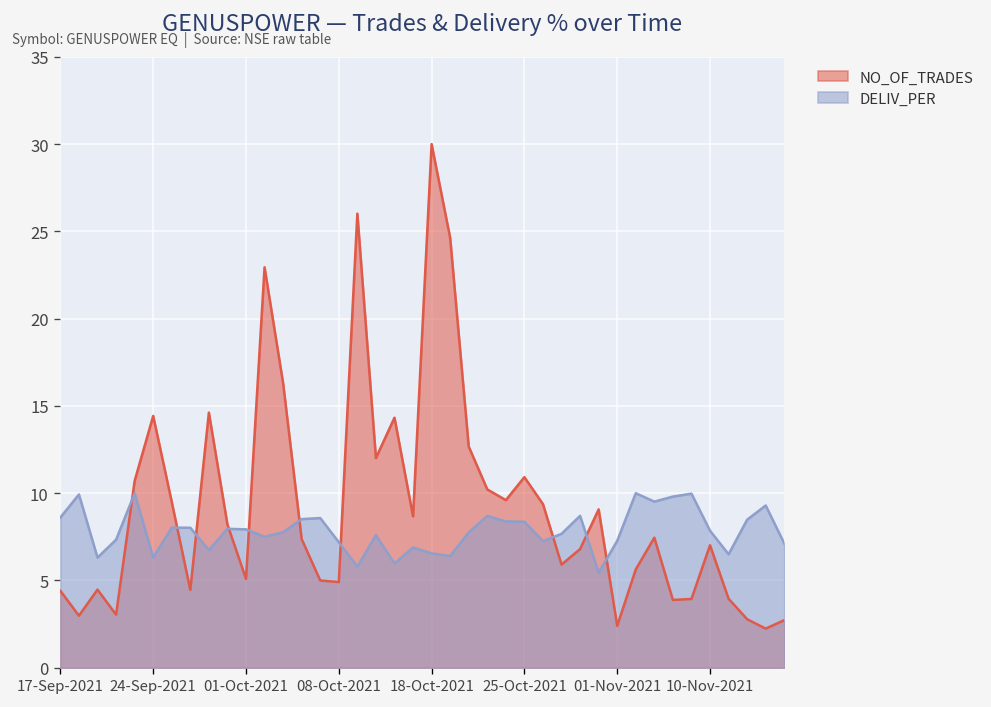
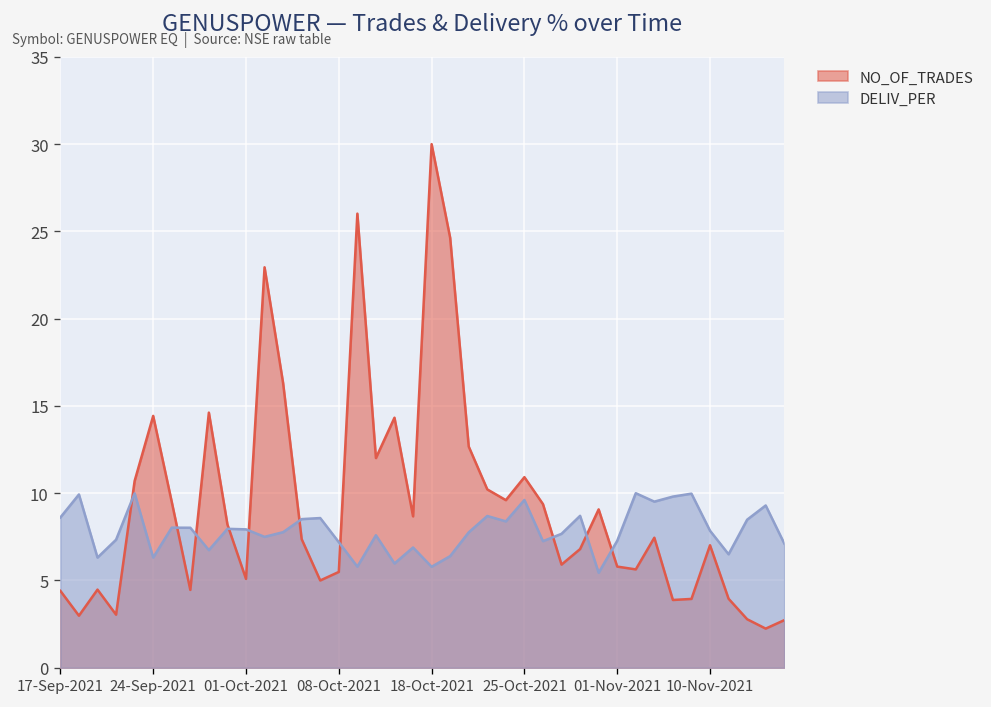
  {
    "NO_OF_TRADES": {
      "17-Sep-2021": 4.4,
      "24-Sep-2021": 14.4,
      "01-Oct-2021": 5.1,
-     "08-Oct-2021": 4.9,
+     "08-Oct-2021": 5.5,
      "18-Oct-2021": 30.0,
      "25-Oct-2021": 10.9,
-     "01-Nov-2021": 2.4,
+     "01-Nov-2021": 5.8,
      "10-Nov-2021": 7.0
    },
    "DELIV_PER": {
      "17-Sep-2021": 8.6,
      "24-Sep-2021": 6.3,
      "01-Oct-2021": 7.9,
      "08-Oct-2021": 7.2,
-     "18-Oct-2021": 6.6,
-     "25-Oct-2021": 8.4,
+     "18-Oct-2021": 5.8,
+     "25-Oct-2021": 9.6,
      "01-Nov-2021": 7.3,
      "10-Nov-2021": 7.9
    }
  }
